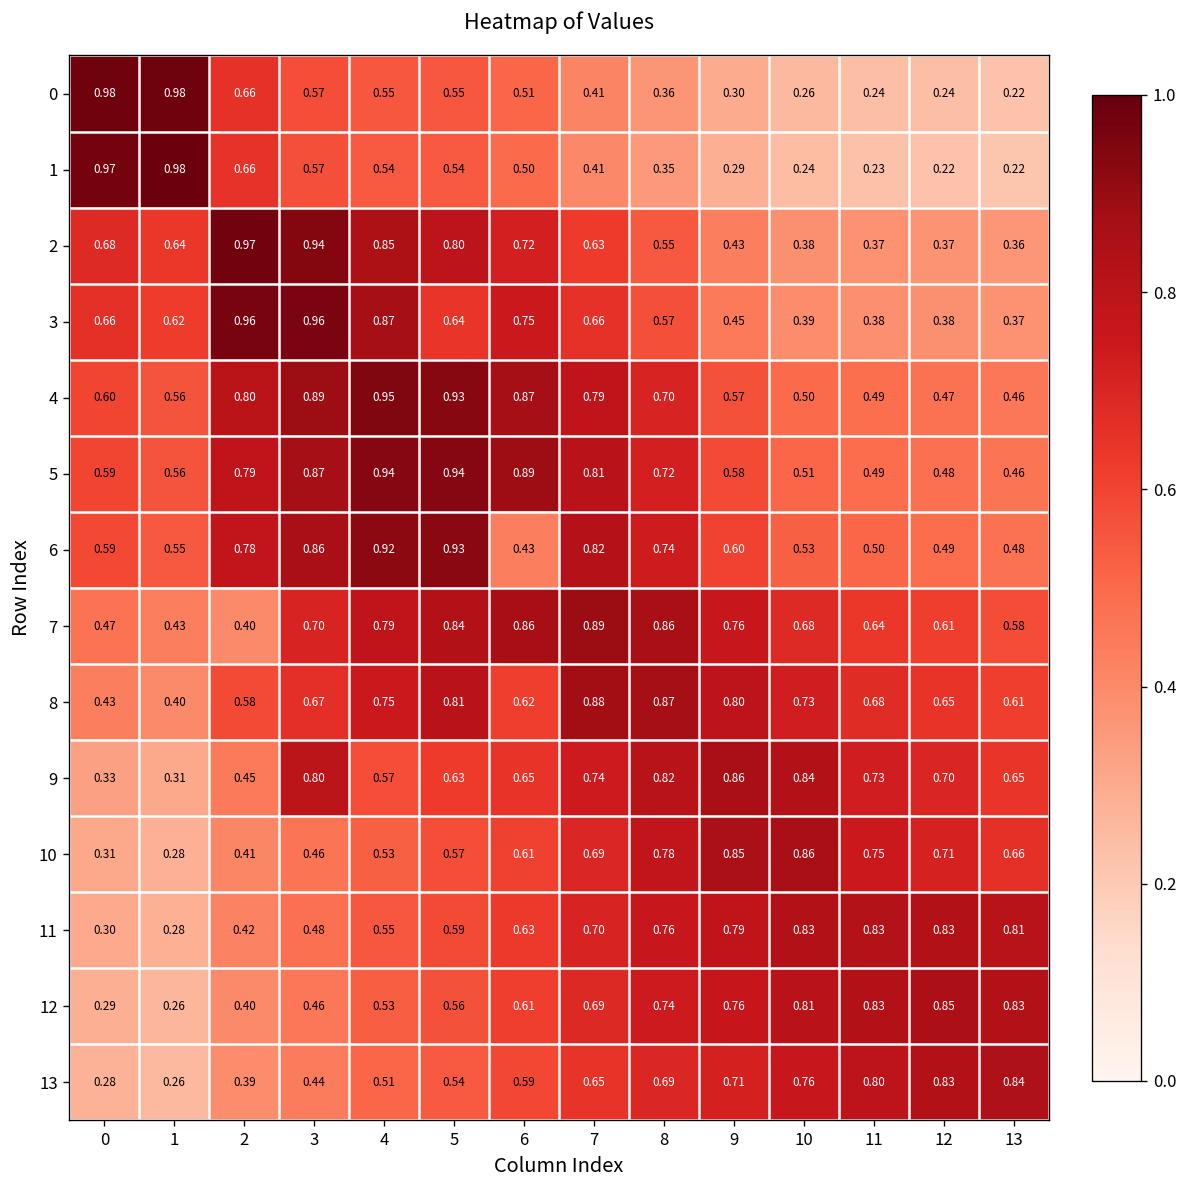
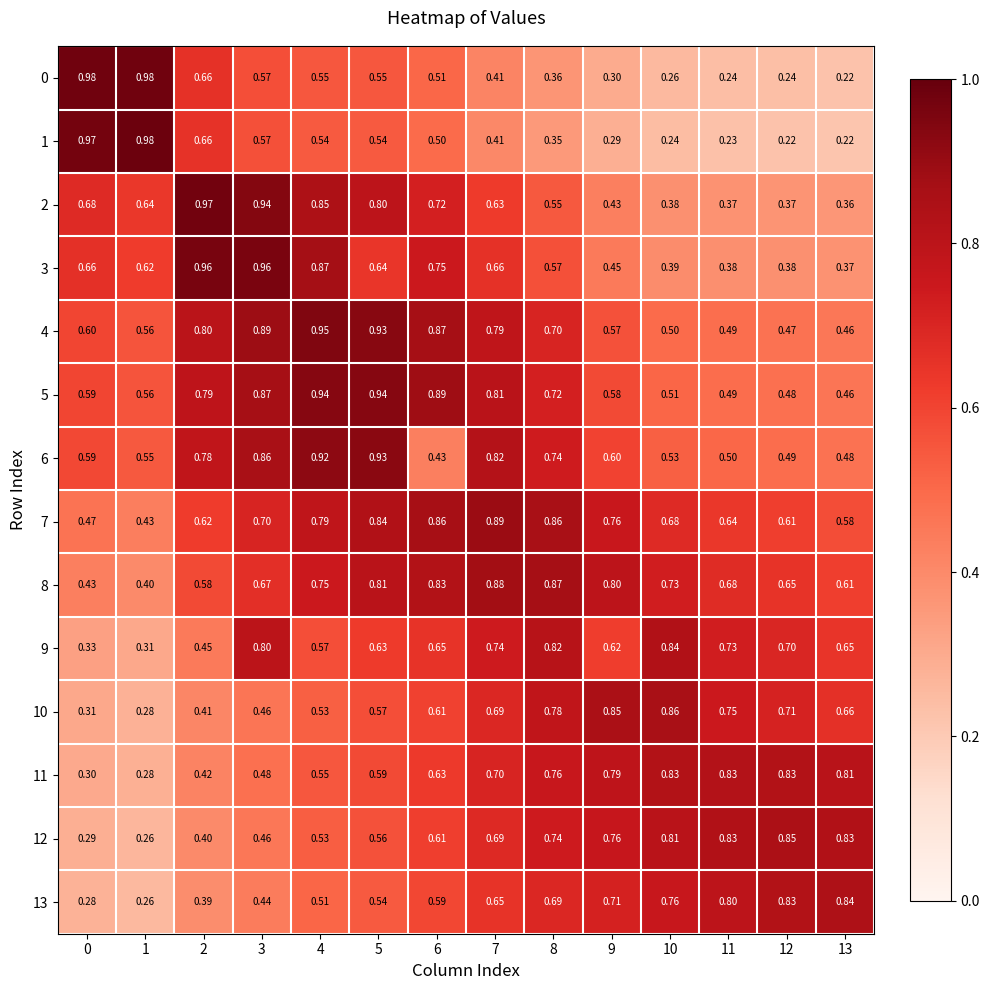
  {
    "0": {
      "0": 0.98,
      "1": 0.98,
      "2": 0.66,
      "3": 0.57,
      "4": 0.55,
      "5": 0.55,
      "6": 0.51,
      "7": 0.41,
      "8": 0.36,
      "9": 0.30,
      "10": 0.26,
      "11": 0.24,
      "12": 0.24,
      "13": 0.22
    },
    "1": {
      "0": 0.97,
      "1": 0.98,
      "2": 0.66,
      "3": 0.57,
      "4": 0.54,
      "5": 0.54,
      "6": 0.50,
      "7": 0.41,
      "8": 0.35,
      "9": 0.29,
      "10": 0.24,
      "11": 0.23,
      "12": 0.22,
      "13": 0.22
    },
    "2": {
      "0": 0.68,
      "1": 0.64,
      "2": 0.97,
      "3": 0.94,
      "4": 0.85,
      "5": 0.80,
      "6": 0.72,
      "7": 0.63,
      "8": 0.55,
      "9": 0.43,
      "10": 0.38,
      "11": 0.37,
      "12": 0.37,
      "13": 0.36
    },
    "3": {
      "0": 0.66,
      "1": 0.62,
      "2": 0.96,
      "3": 0.96,
      "4": 0.87,
      "5": 0.64,
      "6": 0.75,
      "7": 0.66,
      "8": 0.57,
      "9": 0.45,
      "10": 0.39,
      "11": 0.38,
      "12": 0.38,
      "13": 0.37
    },
    "4": {
      "0": 0.60,
      "1": 0.56,
      "2": 0.80,
      "3": 0.89,
      "4": 0.95,
      "5": 0.93,
      "6": 0.87,
      "7": 0.79,
      "8": 0.70,
      "9": 0.57,
      "10": 0.50,
      "11": 0.49,
      "12": 0.47,
      "13": 0.46
    },
    "5": {
      "0": 0.59,
      "1": 0.56,
      "2": 0.79,
      "3": 0.87,
      "4": 0.94,
      "5": 0.94,
      "6": 0.89,
      "7": 0.81,
      "8": 0.72,
      "9": 0.58,
      "10": 0.51,
      "11": 0.49,
      "12": 0.48,
      "13": 0.46
    },
    "6": {
      "0": 0.59,
      "1": 0.55,
      "2": 0.78,
      "3": 0.86,
      "4": 0.92,
      "5": 0.93,
      "6": 0.43,
      "7": 0.82,
      "8": 0.74,
      "9": 0.60,
      "10": 0.53,
      "11": 0.50,
      "12": 0.49,
      "13": 0.48
    },
    "7": {
      "0": 0.47,
      "1": 0.43,
-     "2": 0.40,
+     "2": 0.62,
      "3": 0.70,
      "4": 0.79,
      "5": 0.84,
      "6": 0.86,
      "7": 0.89,
      "8": 0.86,
      "9": 0.76,
      "10": 0.68,
      "11": 0.64,
      "12": 0.61,
      "13": 0.58
    },
    "8": {
      "0": 0.43,
      "1": 0.40,
      "2": 0.58,
      "3": 0.67,
      "4": 0.75,
      "5": 0.81,
-     "6": 0.62,
+     "6": 0.83,
      "7": 0.88,
      "8": 0.87,
      "9": 0.80,
      "10": 0.73,
      "11": 0.68,
      "12": 0.65,
      "13": 0.61
    },
    "9": {
      "0": 0.33,
      "1": 0.31,
      "2": 0.45,
      "3": 0.80,
      "4": 0.57,
      "5": 0.63,
      "6": 0.65,
      "7": 0.74,
      "8": 0.82,
-     "9": 0.86,
+     "9": 0.62,
      "10": 0.84,
      "11": 0.73,
      "12": 0.70,
      "13": 0.65
    },
    "10": {
      "0": 0.31,
      "1": 0.28,
      "2": 0.41,
      "3": 0.46,
      "4": 0.53,
      "5": 0.57,
      "6": 0.61,
      "7": 0.69,
      "8": 0.78,
      "9": 0.85,
      "10": 0.86,
      "11": 0.75,
      "12": 0.71,
      "13": 0.66
    },
    "11": {
      "0": 0.30,
      "1": 0.28,
      "2": 0.42,
      "3": 0.48,
      "4": 0.55,
      "5": 0.59,
      "6": 0.63,
      "7": 0.70,
      "8": 0.76,
      "9": 0.79,
      "10": 0.83,
      "11": 0.83,
      "12": 0.83,
      "13": 0.81
    },
    "12": {
      "0": 0.29,
      "1": 0.26,
      "2": 0.40,
      "3": 0.46,
      "4": 0.53,
      "5": 0.56,
      "6": 0.61,
      "7": 0.69,
      "8": 0.74,
      "9": 0.76,
      "10": 0.81,
      "11": 0.83,
      "12": 0.85,
      "13": 0.83
    },
    "13": {
      "0": 0.28,
      "1": 0.26,
      "2": 0.39,
      "3": 0.44,
      "4": 0.51,
      "5": 0.54,
      "6": 0.59,
      "7": 0.65,
      "8": 0.69,
      "9": 0.71,
      "10": 0.76,
      "11": 0.80,
      "12": 0.83,
      "13": 0.84
    }
  }
